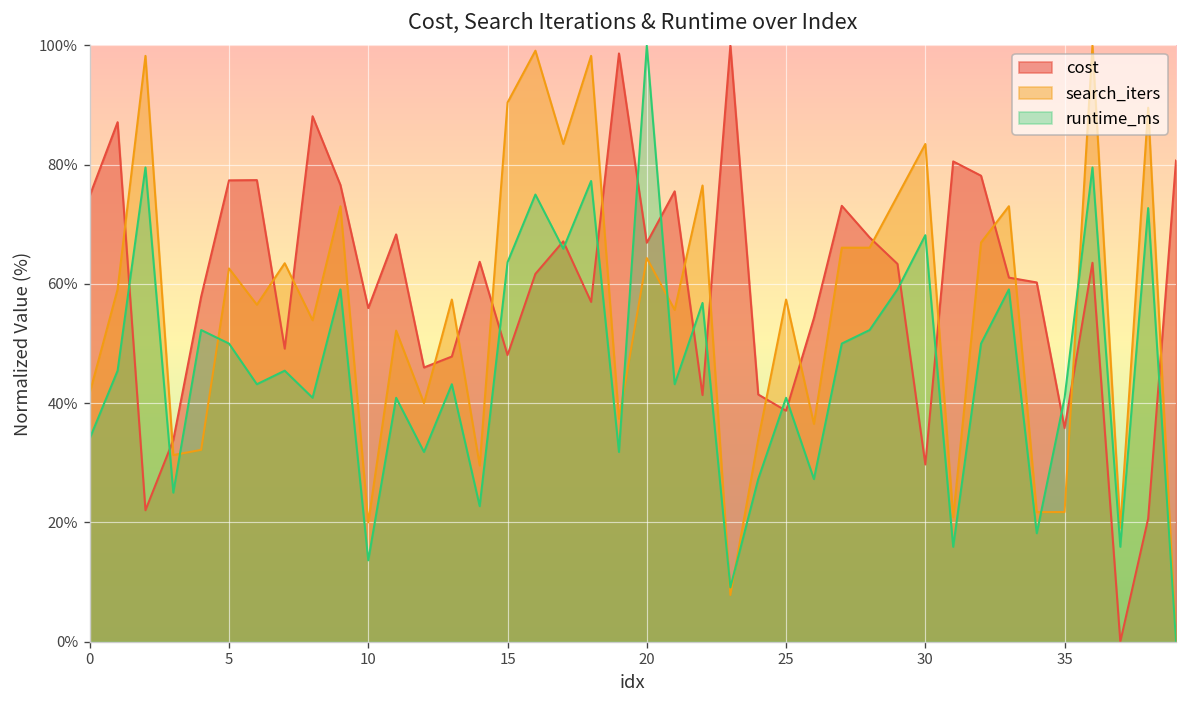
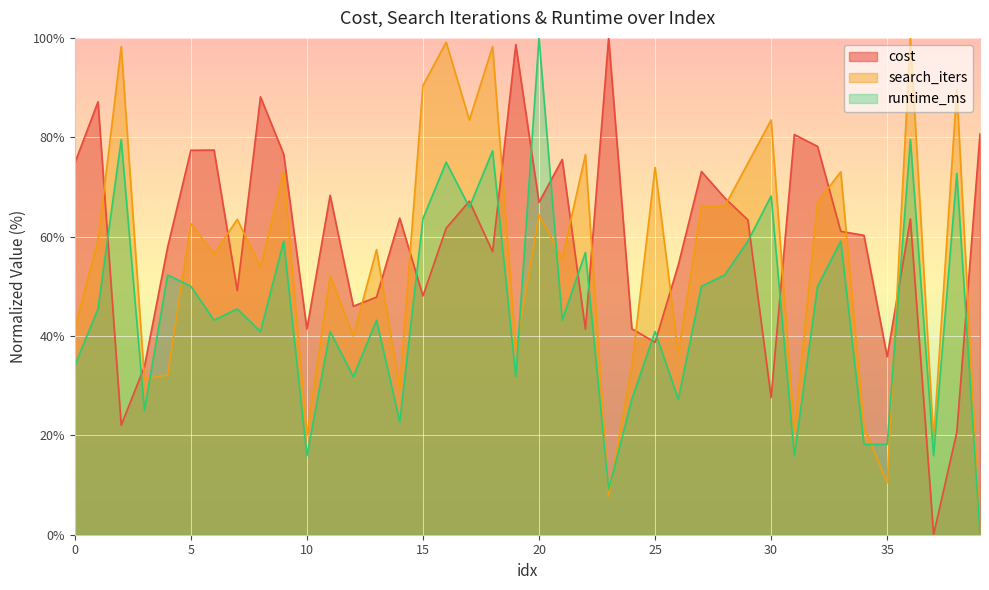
  {
    "cost": {
      "0": "75%",
      "5": "77%",
-     "10": "56%",
+     "10": "41%",
      "15": "48%",
      "20": "67%",
      "25": "39%",
-     "30": "30%",
+     "30": "28%",
      "35": "36%"
    },
    "search_iters": {
      "0": "42%",
      "5": "63%",
      "10": "20%",
      "15": "90%",
      "20": "64%",
-     "25": "57%",
+     "25": "74%",
      "30": "83%",
-     "35": "22%"
+     "35": "10%"
    },
    "runtime_ms": {
      "0": "34%",
      "5": "50%",
-     "10": "14%",
+     "10": "16%",
      "15": "64%",
      "20": "100%",
      "25": "41%",
      "30": "68%",
-     "35": "41%"
+     "35": "18%"
    }
  }
